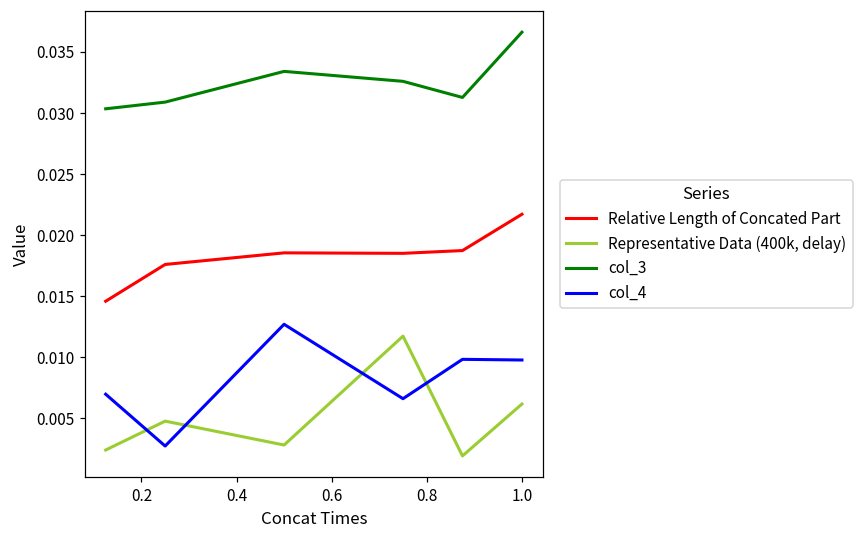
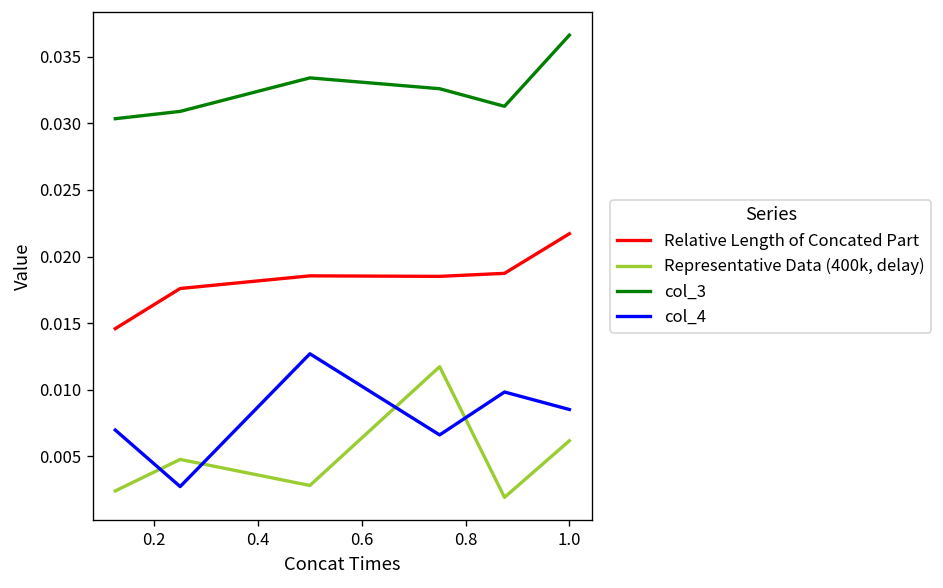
  {
    "Relative Length of Concated Part": {
      "1.0": 0.0217
    },
    "Representative Data (400k, delay)": {
      "1.0": 0.0062
    },
    "col_3": {
      "1.0": 0.0366
    },
    "col_4": {
-     "1.0": 0.0098
+     "1.0": 0.0085
    }
  }
